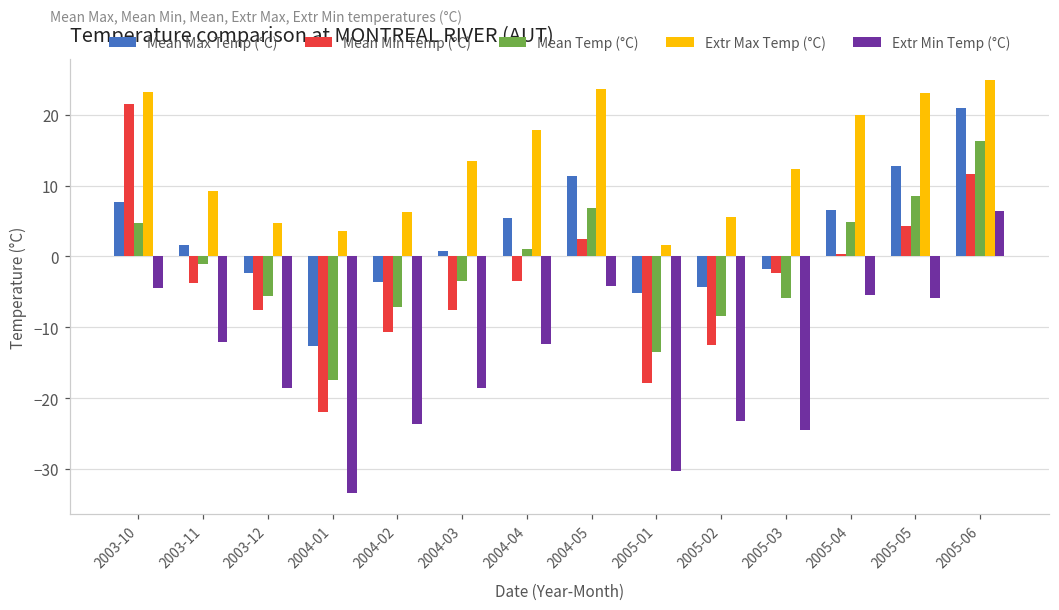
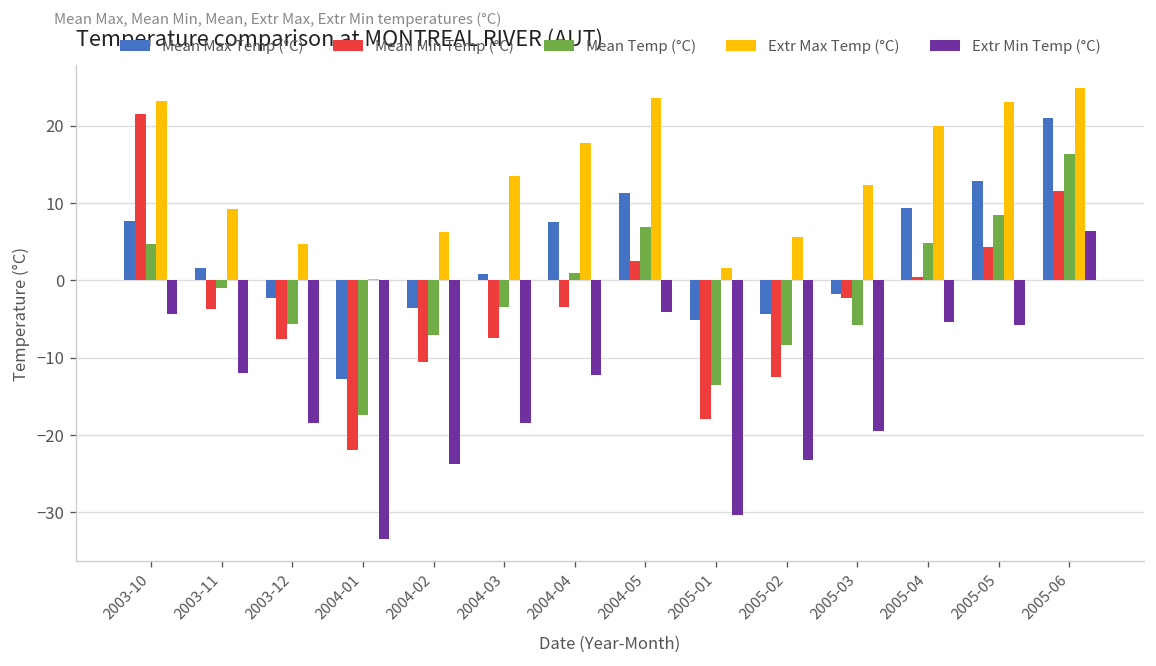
  {
    "Mean Max Temp (°C)": {
      "2003-10": 8,
      "2003-11": 2,
      "2003-12": -2,
      "2004-01": -13,
      "2004-02": -4,
      "2004-03": 1,
-     "2004-04": 5,
+     "2004-04": 8,
      "2004-05": 11,
      "2005-01": -5,
      "2005-02": -4,
      "2005-03": -2,
-     "2005-04": 7,
+     "2005-04": 9,
      "2005-05": 13,
      "2005-06": 21
    },
    "Mean Min Temp (°C)": {
      "2003-10": 22,
      "2003-11": -4,
      "2003-12": -8,
      "2004-01": -22,
      "2004-02": -11,
      "2004-03": -8,
      "2004-04": -3,
      "2004-05": 3,
      "2005-01": -18,
      "2005-02": -13,
      "2005-03": -2,
      "2005-04": 0,
      "2005-05": 4,
      "2005-06": 12
    },
    "Mean Temp (°C)": {
      "2003-10": 5,
      "2003-11": -1,
      "2003-12": -6,
      "2004-01": -17,
      "2004-02": -7,
      "2004-03": -3,
      "2004-04": 1,
      "2004-05": 7,
      "2005-01": -14,
      "2005-02": -8,
      "2005-03": -6,
      "2005-04": 5,
      "2005-05": 9,
      "2005-06": 16
    },
    "Extr Max Temp (°C)": {
      "2003-10": 23,
      "2003-11": 9,
      "2003-12": 5,
-     "2004-01": 4,
+     "2004-01": 0,
      "2004-02": 6,
      "2004-03": 14,
      "2004-04": 18,
      "2004-05": 24,
      "2005-01": 2,
      "2005-02": 6,
      "2005-03": 12,
      "2005-04": 20,
      "2005-05": 23,
      "2005-06": 25
    },
    "Extr Min Temp (°C)": {
      "2003-10": -4,
      "2003-11": -12,
      "2003-12": -19,
      "2004-01": -33,
      "2004-02": -24,
      "2004-03": -19,
      "2004-04": -12,
      "2004-05": -4,
      "2005-01": -30,
      "2005-02": -23,
-     "2005-03": -25,
+     "2005-03": -20,
      "2005-04": -5,
      "2005-05": -6,
      "2005-06": 6
    }
  }
